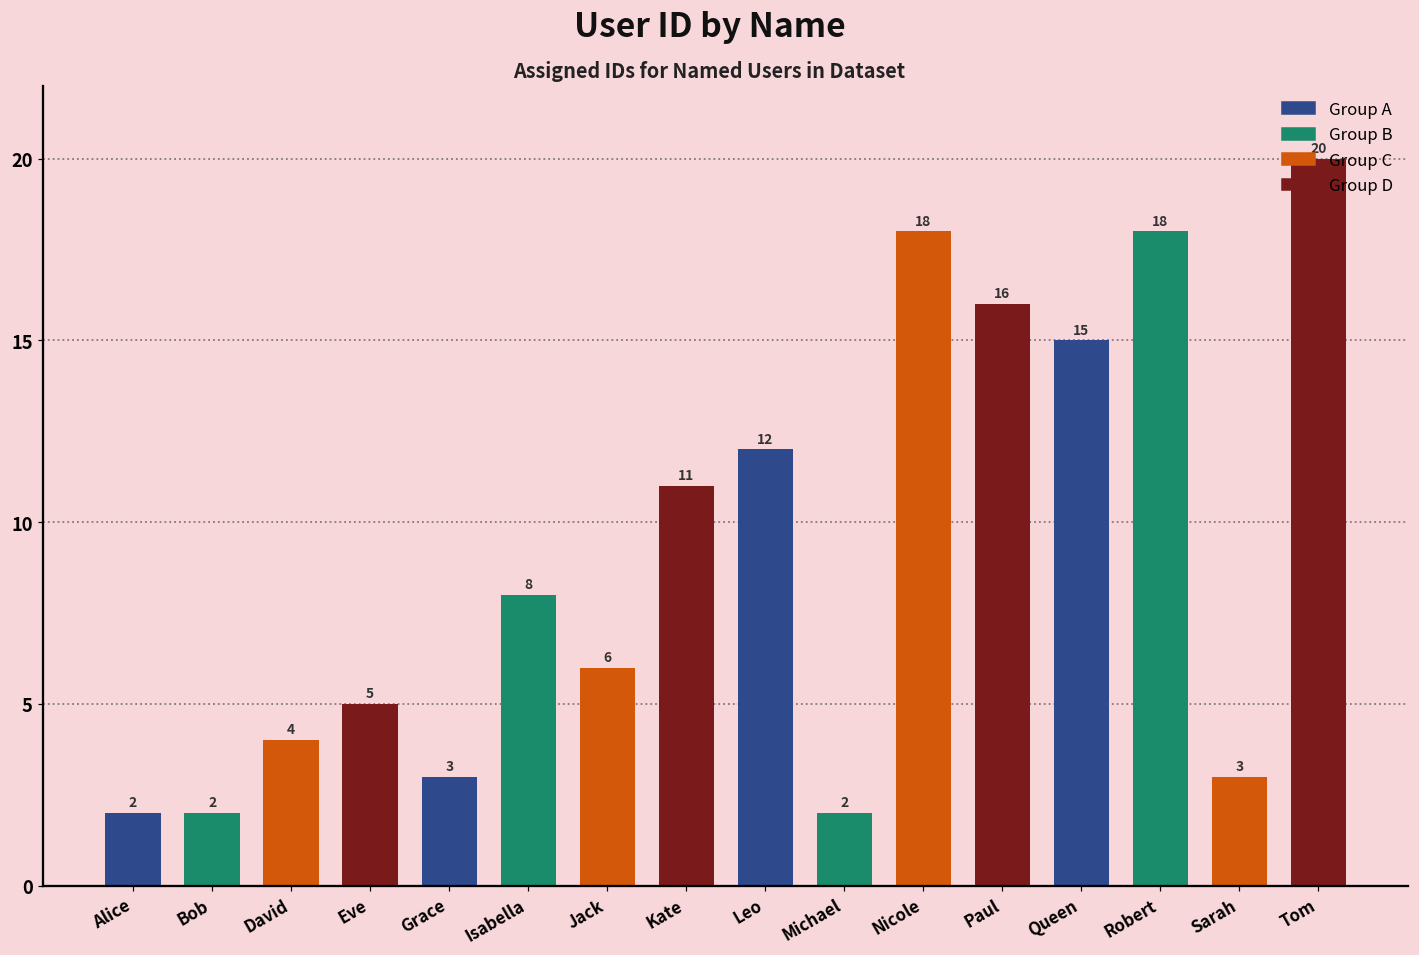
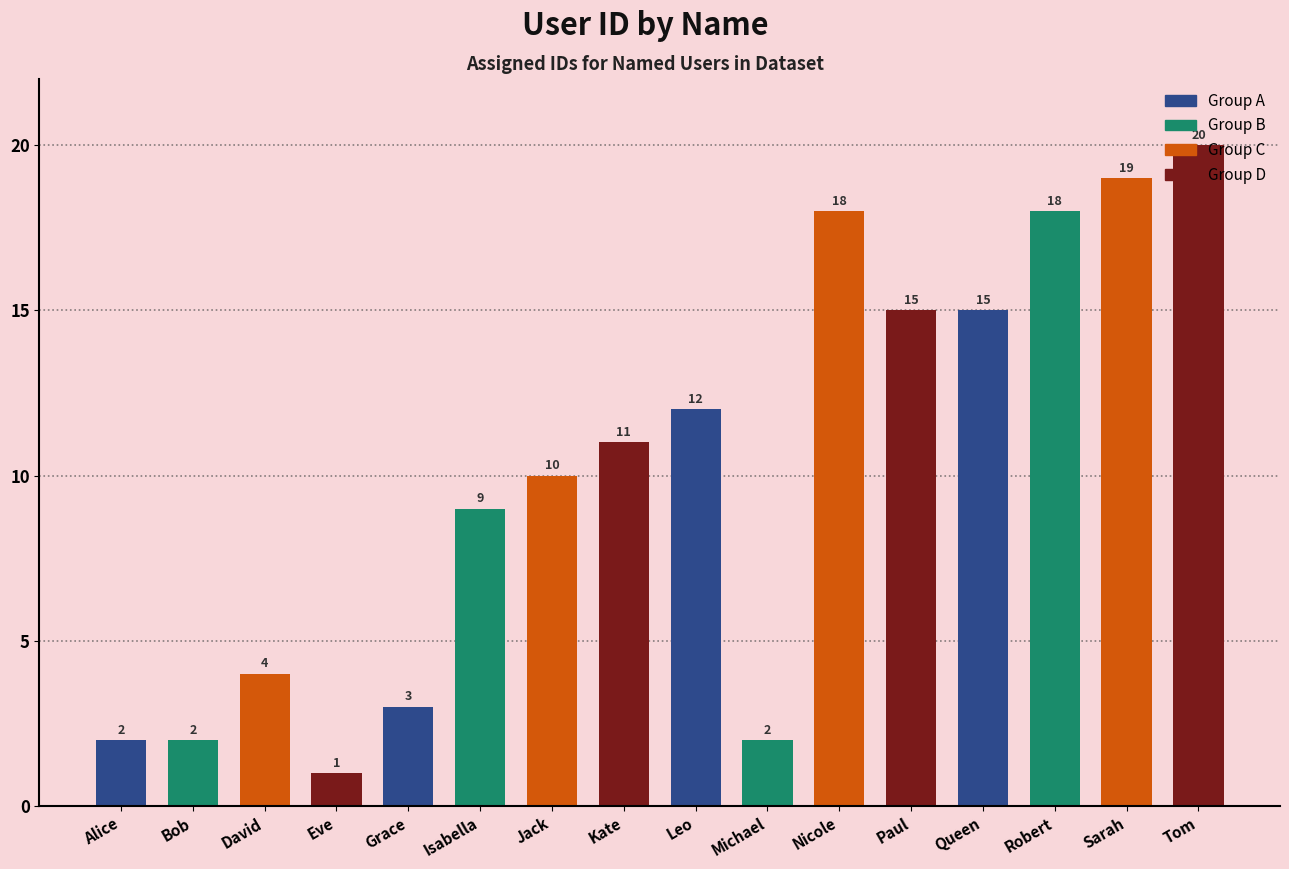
  {
    "Alice": 2,
    "Bob": 2,
    "David": 4,
-   "Eve": 5,
+   "Eve": 1,
    "Grace": 3,
-   "Isabella": 8,
-   "Jack": 6,
+   "Isabella": 9,
+   "Jack": 10,
    "Kate": 11,
    "Leo": 12,
    "Michael": 2,
    "Nicole": 18,
-   "Paul": 16,
+   "Paul": 15,
    "Queen": 15,
    "Robert": 18,
-   "Sarah": 3,
+   "Sarah": 19,
    "Tom": 20
  }
